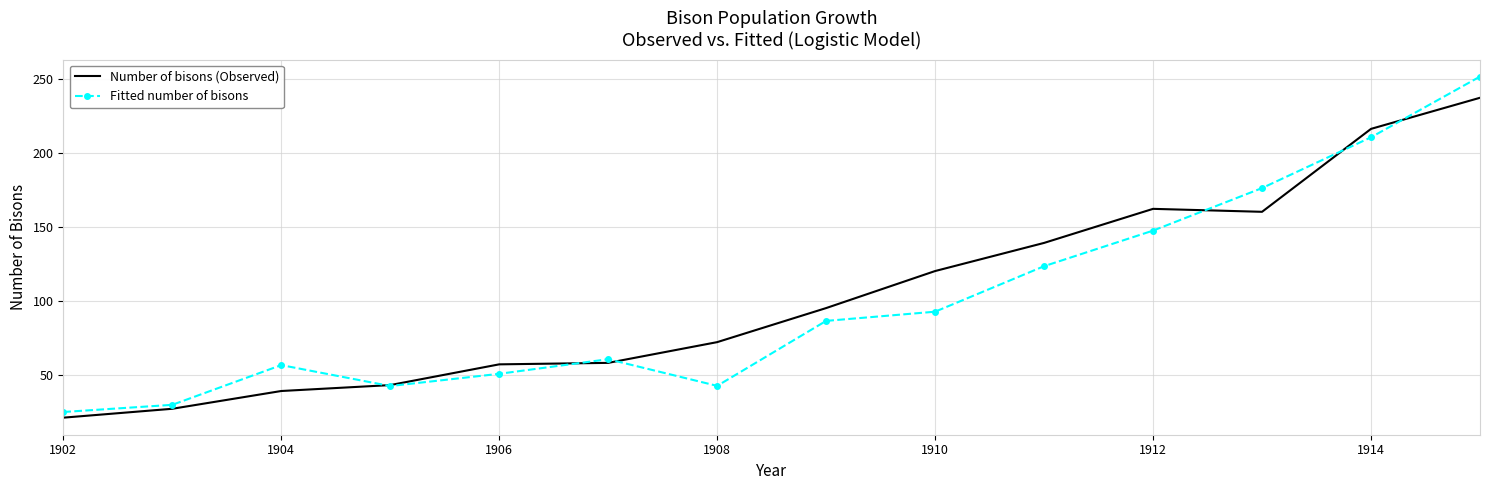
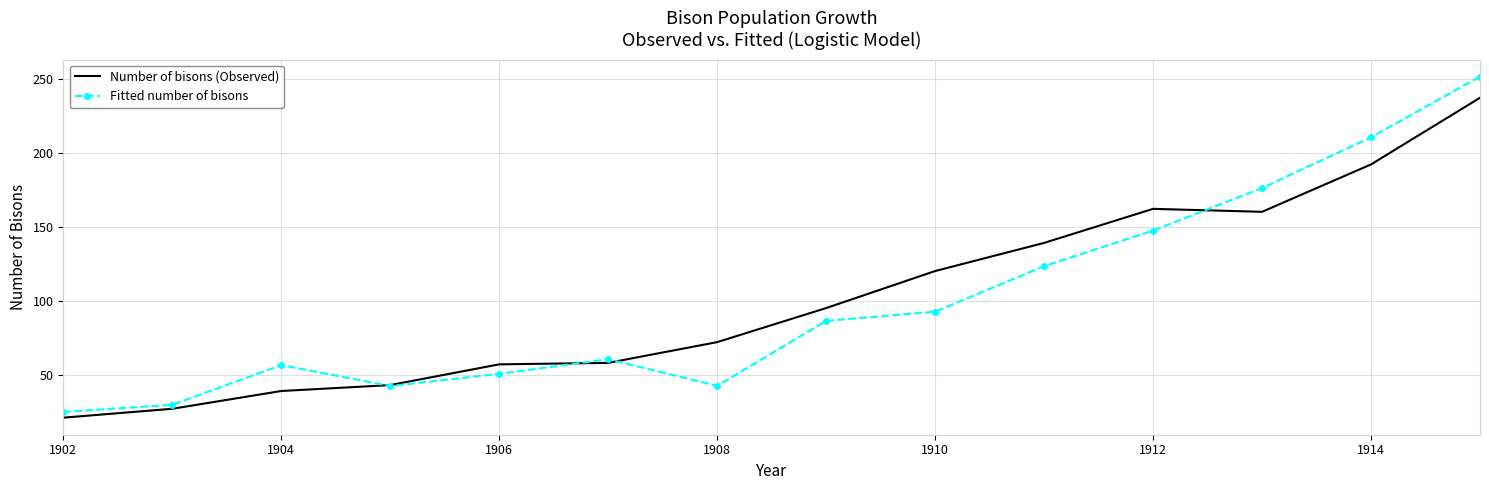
  {
    "Number of bisons (Observed)": {
      "1902": 21,
      "1904": 39,
      "1906": 57,
      "1908": 72,
      "1910": 120,
      "1912": 162,
-     "1914": 216
+     "1914": 192
    },
    "Fitted number of bisons": {
      "1902": 25,
      "1904": 56,
      "1906": 51,
      "1908": 42,
      "1910": 93,
      "1912": 147,
      "1914": 210
    }
  }
